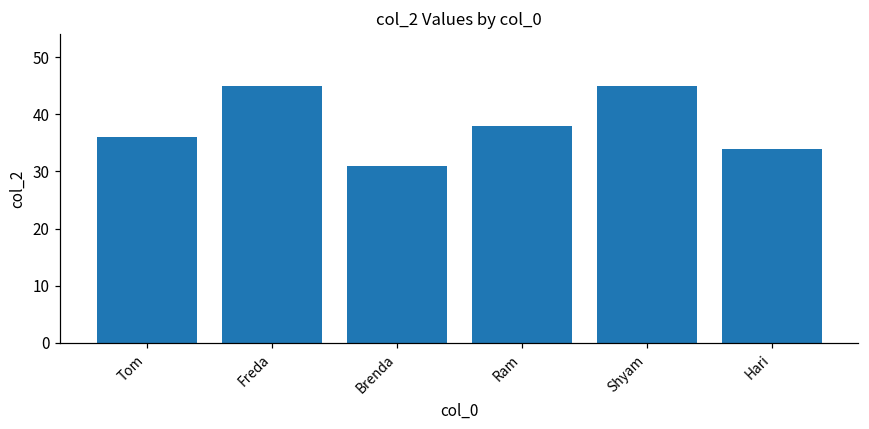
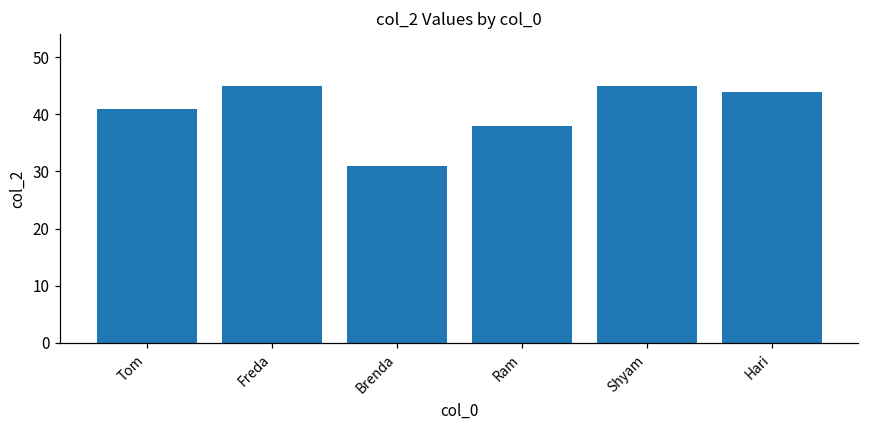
  {
-   "Tom": 36,
+   "Tom": 41,
    "Freda": 45,
    "Brenda": 31,
    "Ram": 38,
    "Shyam": 45,
-   "Hari": 34
+   "Hari": 44
  }
